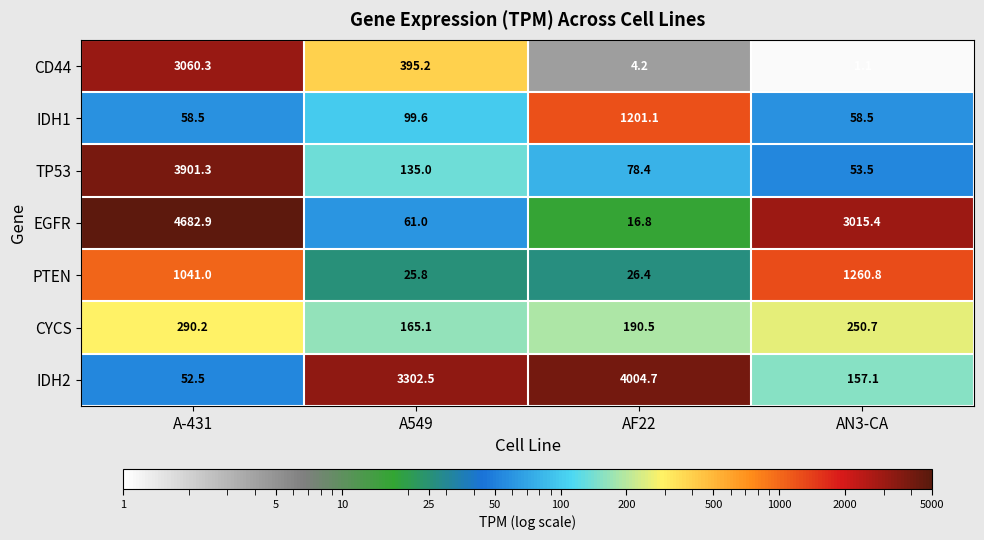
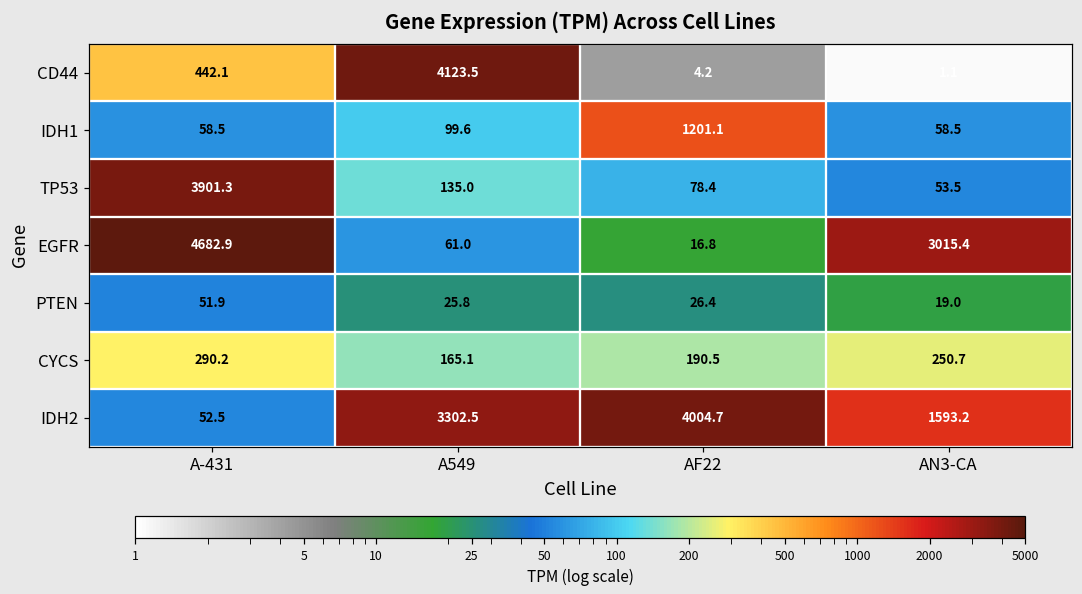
  {
    "CD44": {
-     "A-431": 3060.3,
-     "A549": 395.2,
+     "A-431": 442.1,
+     "A549": 4123.5,
      "AF22": 4.2
    },
    "IDH1": {
      "A-431": 58.5,
      "A549": 99.6,
      "AF22": 1201.1,
      "AN3-CA": 58.5
    },
    "TP53": {
      "A-431": 3901.3,
      "A549": 135.0,
      "AF22": 78.4,
      "AN3-CA": 53.5
    },
    "EGFR": {
      "A-431": 4682.9,
      "A549": 61.0,
      "AF22": 16.8,
      "AN3-CA": 3015.4
    },
    "PTEN": {
-     "A-431": 1041.0,
+     "A-431": 51.9,
      "A549": 25.8,
      "AF22": 26.4,
-     "AN3-CA": 1260.8
+     "AN3-CA": 19.0
    },
    "CYCS": {
      "A-431": 290.2,
      "A549": 165.1,
      "AF22": 190.5,
      "AN3-CA": 250.7
    },
    "IDH2": {
      "A-431": 52.5,
      "A549": 3302.5,
      "AF22": 4004.7,
-     "AN3-CA": 157.1
+     "AN3-CA": 1593.2
    }
  }
